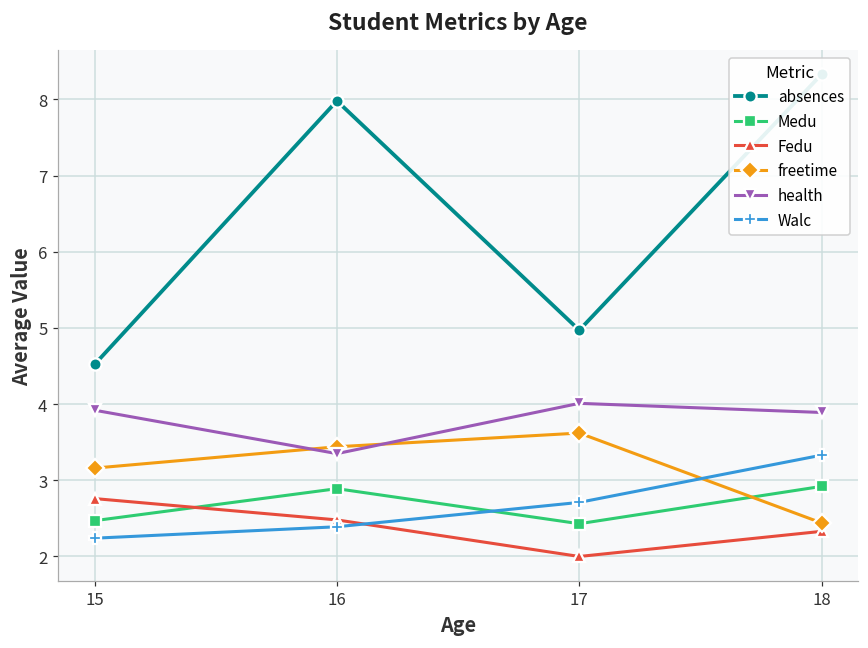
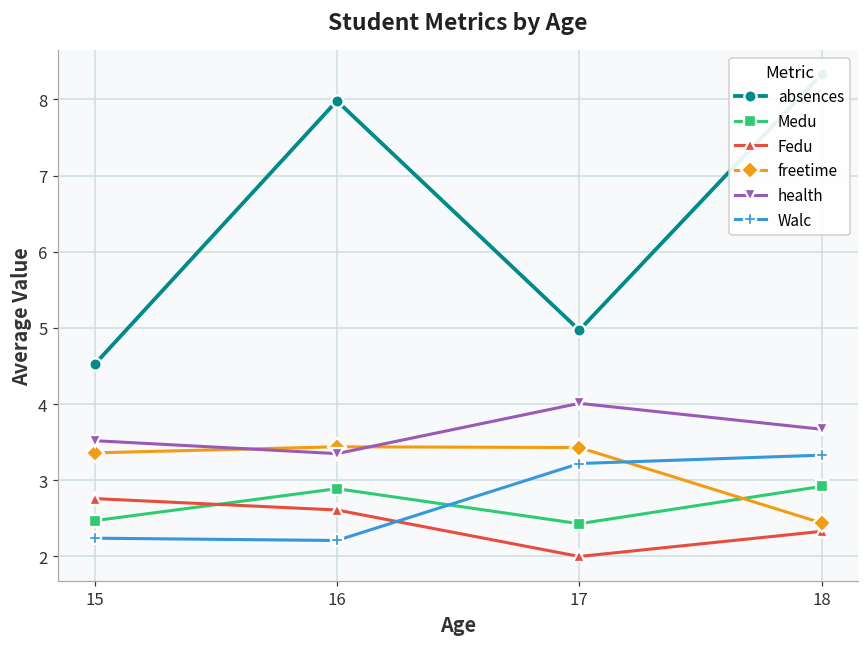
  {
    "absences": {
      "15": 4.5,
      "16": 8.0,
      "17": 5.0
    },
    "Medu": {
      "15": 2.5,
      "16": 2.9,
      "17": 2.4,
      "18": 2.9
    },
    "Fedu": {
      "15": 2.8,
-     "16": 2.5,
+     "16": 2.6,
      "17": 2.0,
      "18": 2.3
    },
    "freetime": {
-     "15": 3.2,
+     "15": 3.4,
      "16": 3.4,
-     "17": 3.6,
+     "17": 3.4,
      "18": 2.4
    },
    "health": {
-     "15": 3.9,
+     "15": 3.5,
      "16": 3.4,
      "17": 4.0,
-     "18": 3.9
+     "18": 3.7
    },
    "Walc": {
      "15": 2.2,
-     "16": 2.4,
-     "17": 2.7,
+     "16": 2.2,
+     "17": 3.2,
      "18": 3.3
    }
  }
